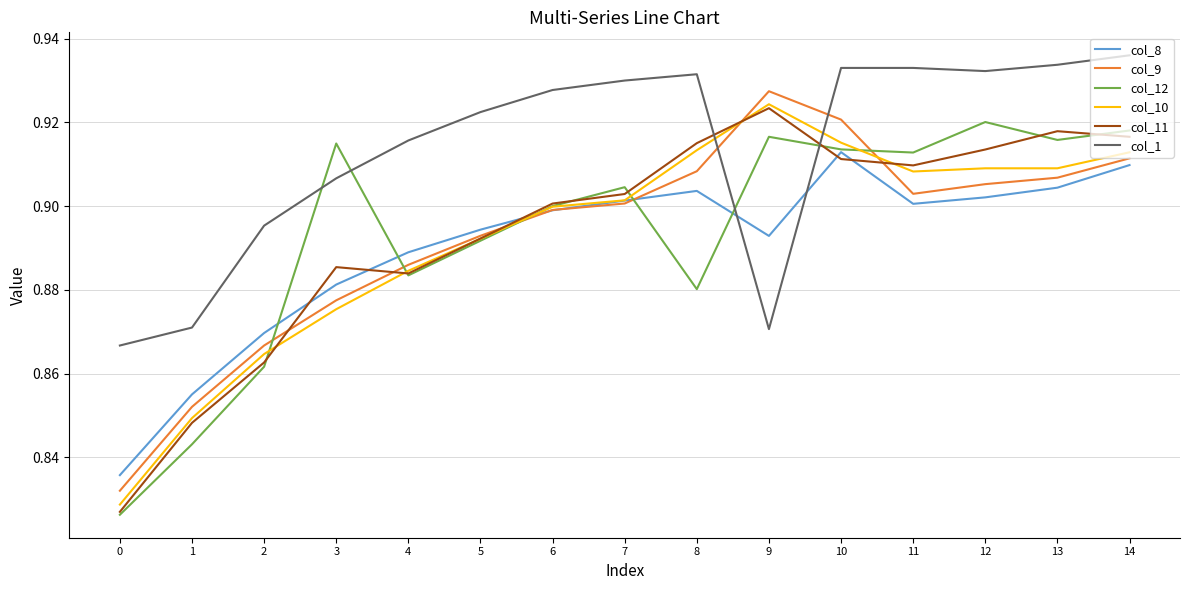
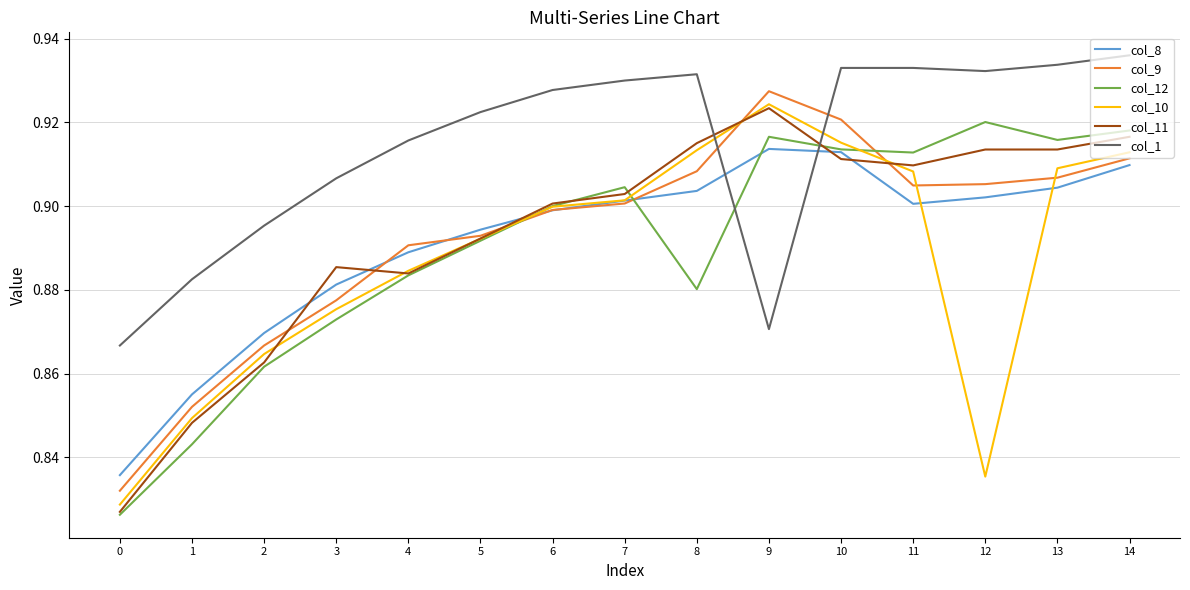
  {
    "col_8": {
      "0": 0.836,
      "1": 0.855,
      "2": 0.870,
      "3": 0.881,
      "4": 0.889,
      "5": 0.894,
      "8": 0.904,
-     "9": 0.893,
+     "9": 0.914,
      "10": 0.913,
      "11": 0.901,
      "12": 0.902,
      "13": 0.904,
      "14": 0.910
    },
    "col_9": {
      "0": 0.832,
      "1": 0.852,
      "2": 0.867,
      "3": 0.878,
-     "4": 0.886,
+     "4": 0.891,
      "5": 0.893,
      "7": 0.901,
      "8": 0.908,
      "9": 0.927,
      "10": 0.921,
-     "11": 0.903,
+     "11": 0.905,
      "12": 0.905,
      "13": 0.907,
      "14": 0.911
    },
    "col_12": {
      "0": 0.826,
      "1": 0.843,
      "2": 0.862,
-     "3": 0.915,
+     "3": 0.873,
      "7": 0.905,
      "8": 0.880,
      "9": 0.917,
      "10": 0.914,
      "11": 0.913,
      "12": 0.920,
      "13": 0.916
    },
    "col_10": {
      "0": 0.829,
      "1": 0.849,
      "2": 0.865,
      "3": 0.875,
      "4": 0.885,
      "8": 0.913,
      "9": 0.924,
      "10": 0.915,
      "11": 0.908,
-     "12": 0.909,
+     "12": 0.835,
      "13": 0.909
    },
    "col_11": {
      "0": 0.827,
      "1": 0.848,
      "2": 0.863,
      "3": 0.885,
      "6": 0.901,
      "7": 0.903,
      "8": 0.915,
      "9": 0.923,
      "10": 0.911,
      "11": 0.910,
      "12": 0.914,
-     "13": 0.918
+     "13": 0.914
    },
    "col_1": {
      "0": 0.867,
-     "1": 0.871,
+     "1": 0.883,
      "2": 0.895,
      "3": 0.907,
      "4": 0.916,
      "5": 0.922,
      "6": 0.928,
      "7": 0.930,
      "8": 0.931,
      "9": 0.871,
      "10": 0.933,
      "11": 0.933,
      "12": 0.932,
      "13": 0.934
    }
  }
